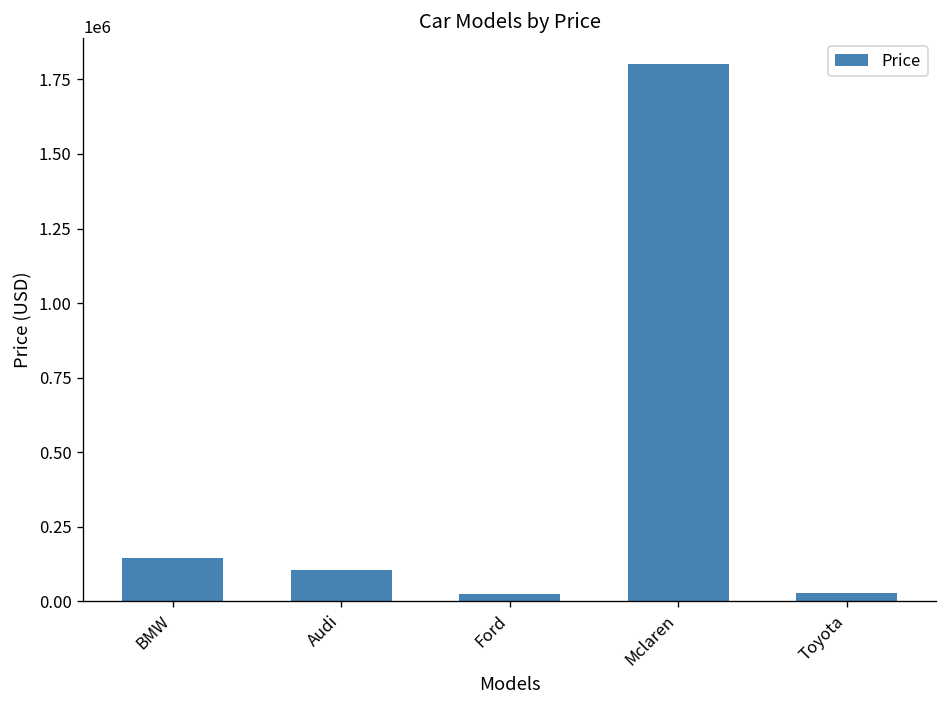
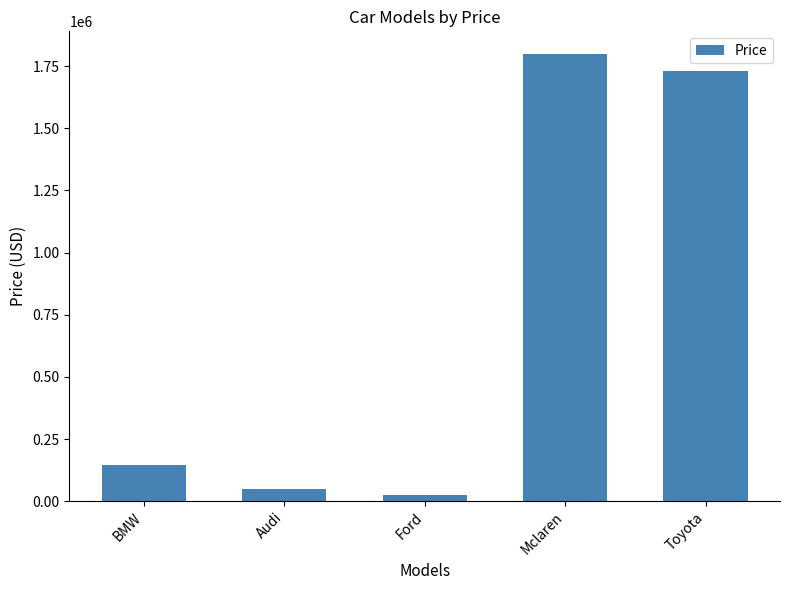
  {
    "BMW": 150000,
-   "Audi": 110000,
+   "Audi": 50000,
    "Ford": 30000,
    "Mclaren": 1800000,
-   "Toyota": 30000
+   "Toyota": 1730000
  }
